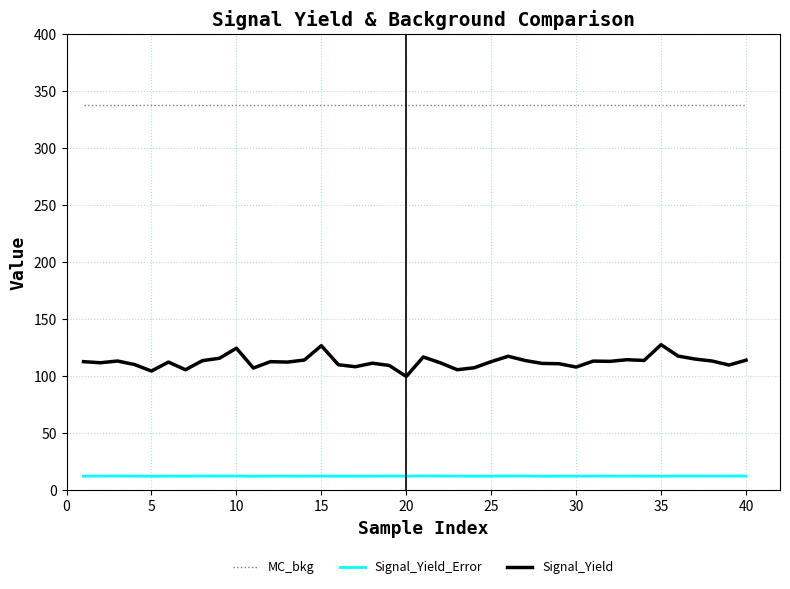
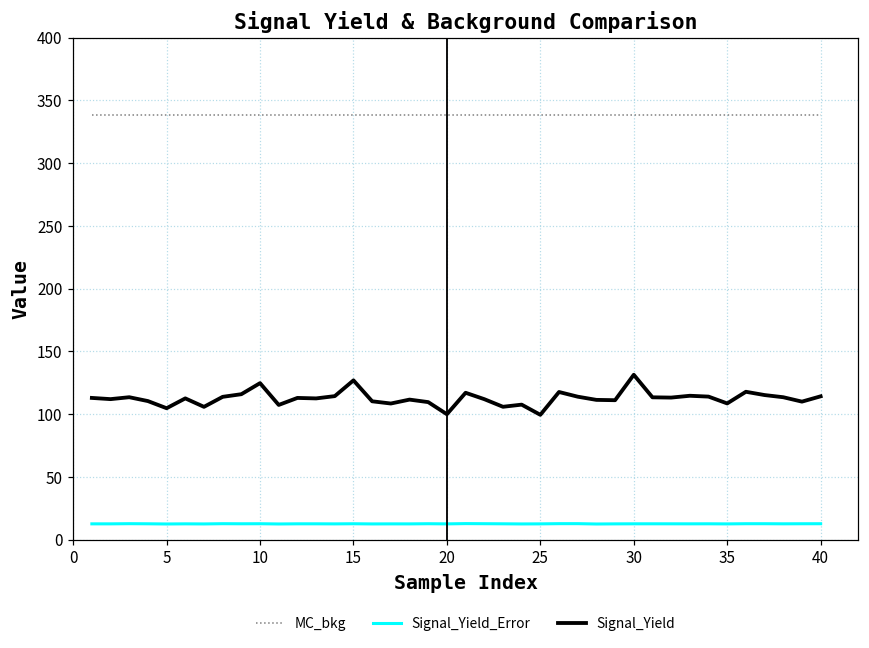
  {
    "MC_bkg": {
      "5": 338,
      "10": 338,
      "15": 338,
      "20": 338,
      "25": 338,
      "30": 338,
      "35": 338,
      "40": 338
    },
    "Signal_Yield_Error": {
      "5": 12,
      "10": 13,
      "15": 13,
      "20": 12,
      "25": 13,
      "30": 13,
      "35": 12,
      "40": 13
    },
    "Signal_Yield": {
      "5": 105,
      "10": 125,
      "15": 127,
      "20": 100,
-     "25": 113,
-     "30": 108,
-     "35": 128,
+     "25": 99,
+     "30": 131,
+     "35": 108,
      "40": 114
    }
  }
